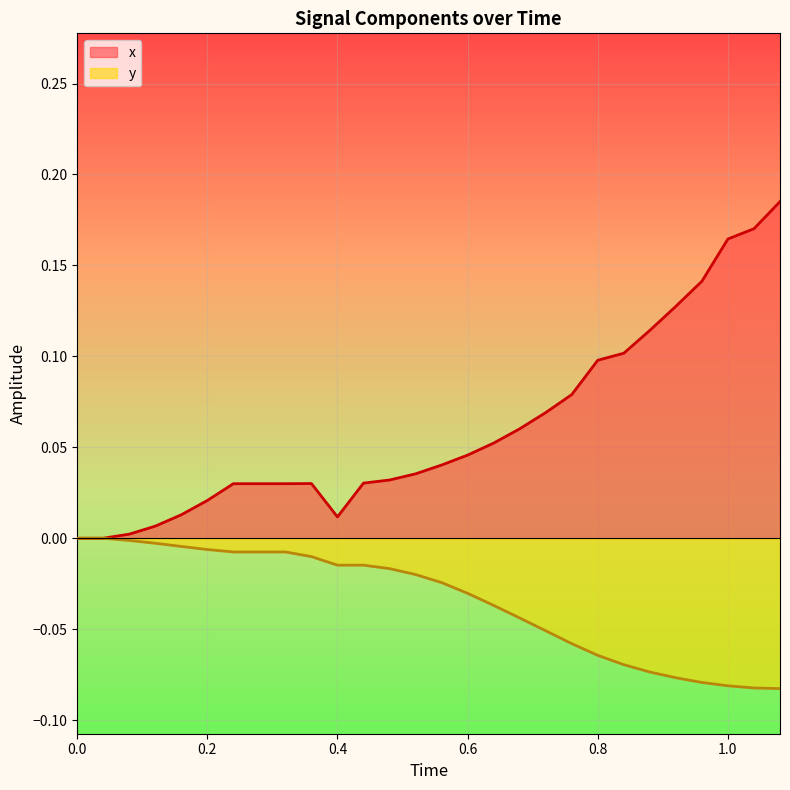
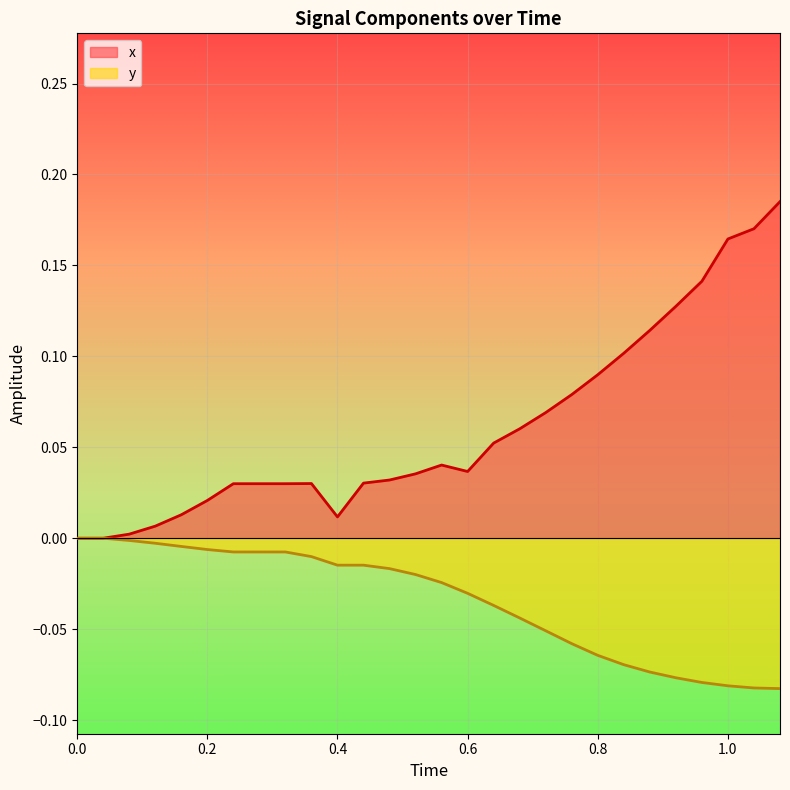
  {
    "x": {
      "0.2": 0.021,
      "0.4": 0.012,
-     "0.6": 0.046,
-     "0.8": 0.098,
+     "0.6": 0.037,
+     "0.8": 0.090,
      "1.0": 0.165
    }
  }
